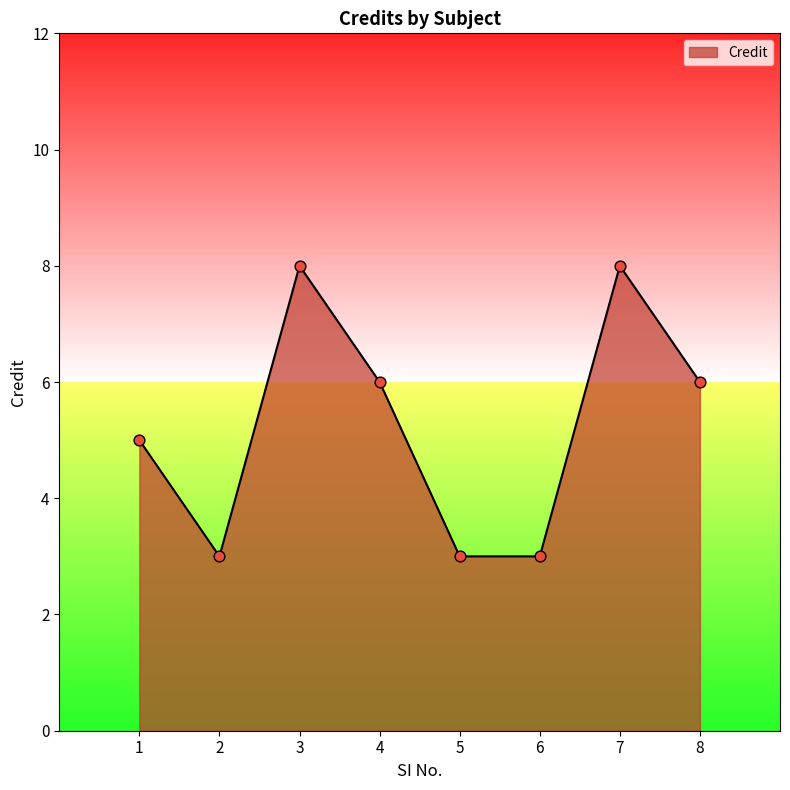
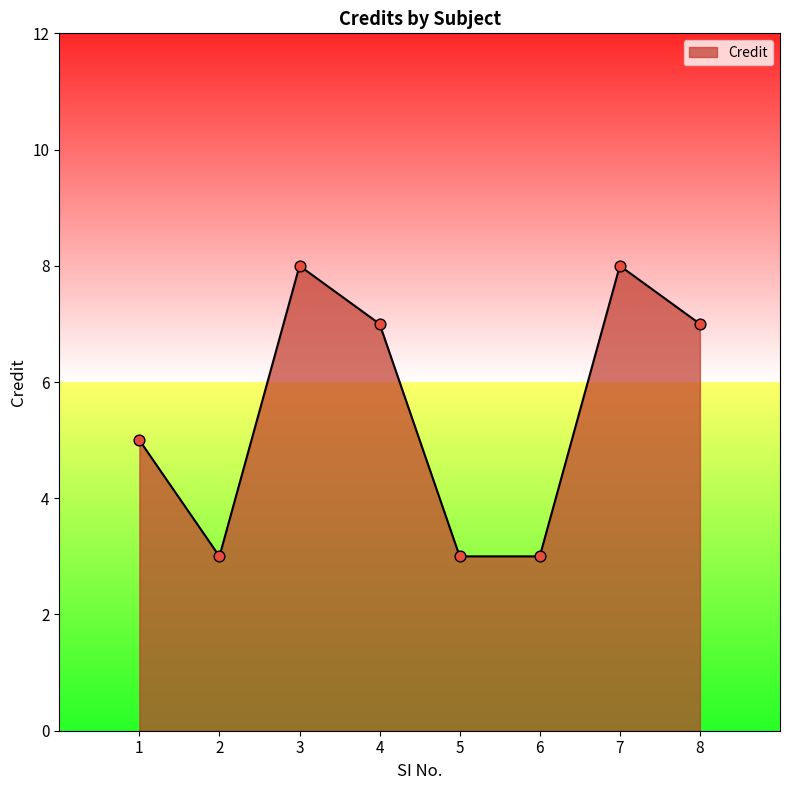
  {
    "1": 5,
    "2": 3,
    "3": 8,
-   "4": 6,
+   "4": 7,
    "5": 3,
    "6": 3,
    "7": 8,
-   "8": 6
+   "8": 7
  }
